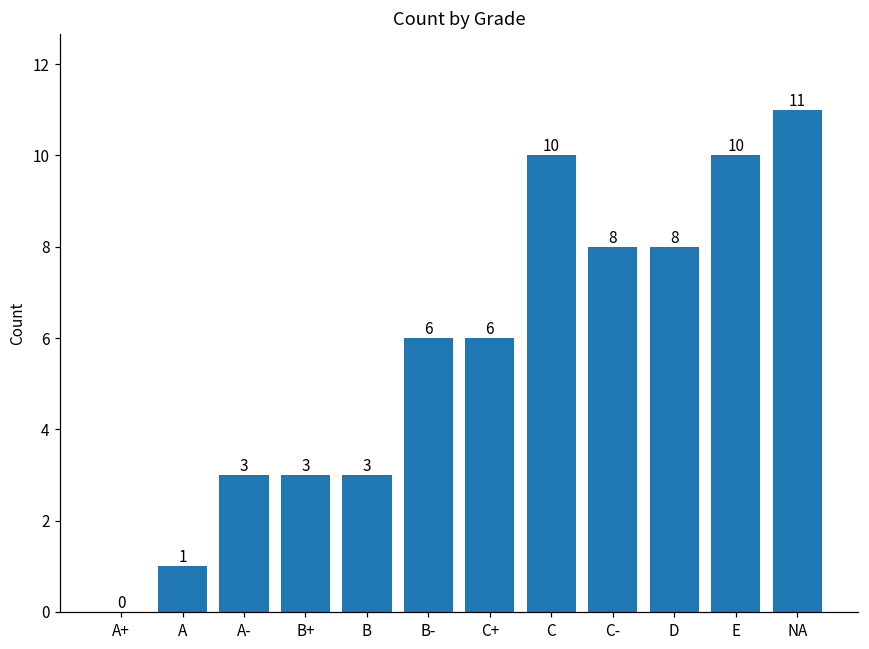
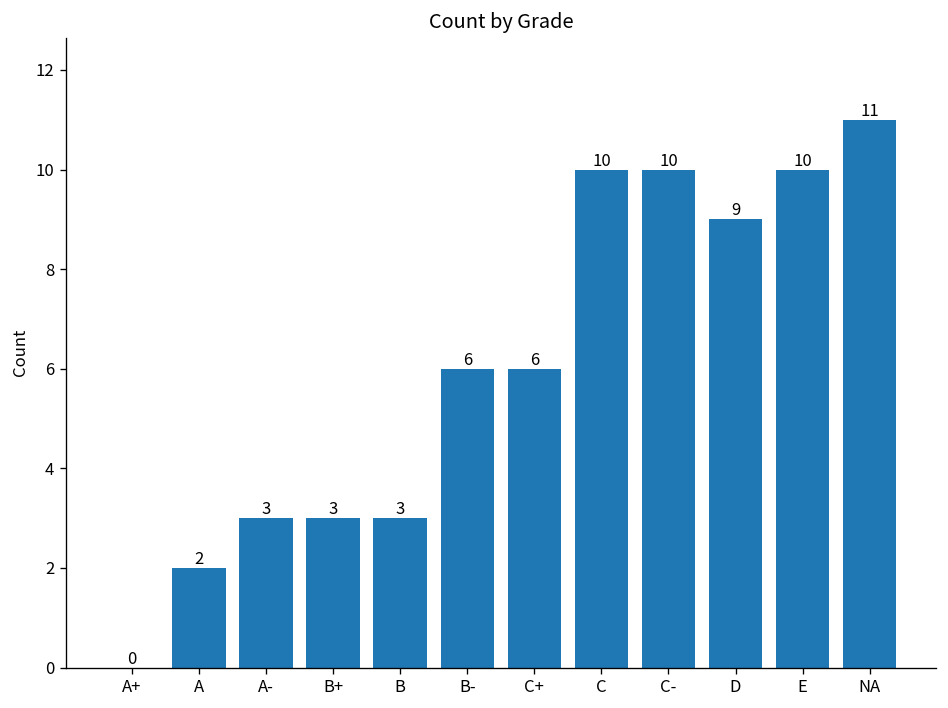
  {
    "A+": 0,
-   "A": 1,
+   "A": 2,
    "A-": 3,
    "B+": 3,
    "B": 3,
    "B-": 6,
    "C+": 6,
    "C": 10,
-   "C-": 8,
-   "D": 8,
+   "C-": 10,
+   "D": 9,
    "E": 10,
    "NA": 11
  }
